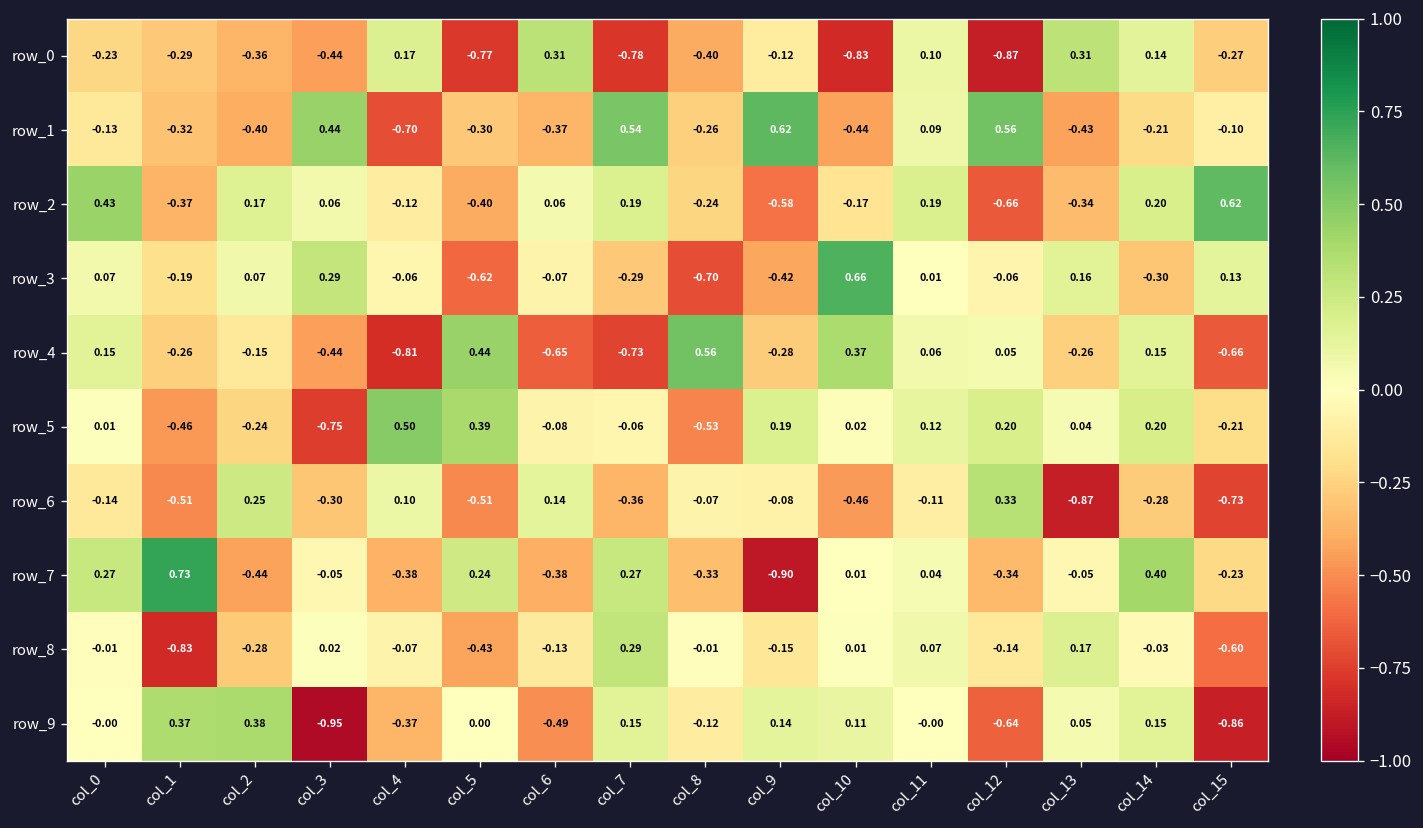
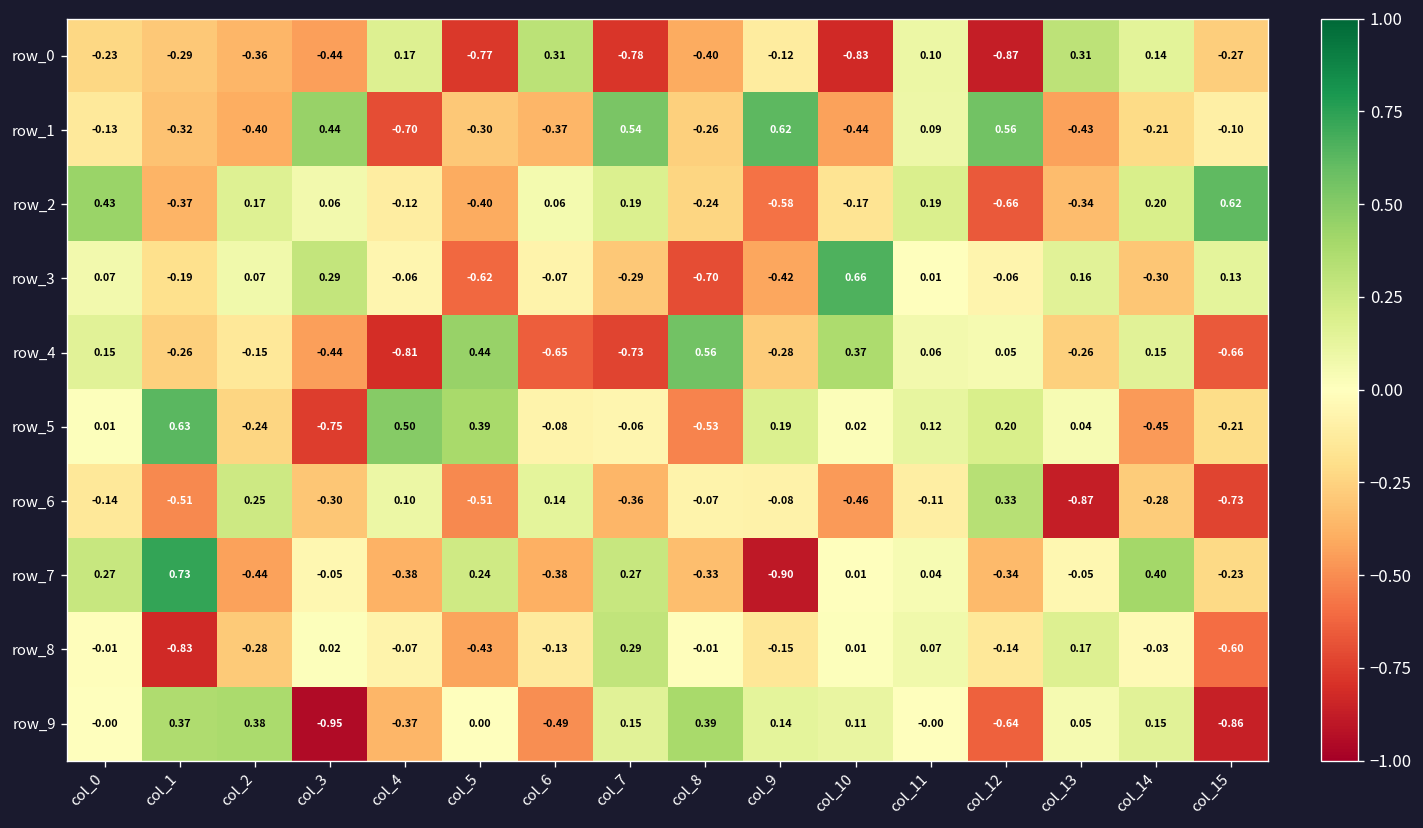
  {
    "row_0": {
      "col_0": -0.23,
      "col_1": -0.29,
      "col_2": -0.36,
      "col_3": -0.44,
      "col_4": 0.17,
      "col_5": -0.77,
      "col_6": 0.31,
      "col_7": -0.78,
      "col_8": -0.40,
      "col_9": -0.12,
      "col_10": -0.83,
      "col_11": 0.10,
      "col_12": -0.87,
      "col_13": 0.31,
      "col_14": 0.14,
      "col_15": -0.27
    },
    "row_1": {
      "col_0": -0.13,
      "col_1": -0.32,
      "col_2": -0.40,
      "col_3": 0.44,
      "col_4": -0.70,
      "col_5": -0.30,
      "col_6": -0.37,
      "col_7": 0.54,
      "col_8": -0.26,
      "col_9": 0.62,
      "col_10": -0.44,
      "col_11": 0.09,
      "col_12": 0.56,
      "col_13": -0.43,
      "col_14": -0.21,
      "col_15": -0.10
    },
    "row_2": {
      "col_0": 0.43,
      "col_1": -0.37,
      "col_2": 0.17,
      "col_3": 0.06,
      "col_4": -0.12,
      "col_5": -0.40,
      "col_6": 0.06,
      "col_7": 0.19,
      "col_8": -0.24,
      "col_9": -0.58,
      "col_10": -0.17,
      "col_11": 0.19,
      "col_12": -0.66,
      "col_13": -0.34,
      "col_14": 0.20,
      "col_15": 0.62
    },
    "row_3": {
      "col_0": 0.07,
      "col_1": -0.19,
      "col_2": 0.07,
      "col_3": 0.29,
      "col_4": -0.06,
      "col_5": -0.62,
      "col_6": -0.07,
      "col_7": -0.29,
      "col_8": -0.70,
      "col_9": -0.42,
      "col_10": 0.66,
      "col_11": 0.01,
      "col_12": -0.06,
      "col_13": 0.16,
      "col_14": -0.30,
      "col_15": 0.13
    },
    "row_4": {
      "col_0": 0.15,
      "col_1": -0.26,
      "col_2": -0.15,
      "col_3": -0.44,
      "col_4": -0.81,
      "col_5": 0.44,
      "col_6": -0.65,
      "col_7": -0.73,
      "col_8": 0.56,
      "col_9": -0.28,
      "col_10": 0.37,
      "col_11": 0.06,
      "col_12": 0.05,
      "col_13": -0.26,
      "col_14": 0.15,
      "col_15": -0.66
    },
    "row_5": {
      "col_0": 0.01,
-     "col_1": -0.46,
+     "col_1": 0.63,
      "col_2": -0.24,
      "col_3": -0.75,
      "col_4": 0.50,
      "col_5": 0.39,
      "col_6": -0.08,
      "col_7": -0.06,
      "col_8": -0.53,
      "col_9": 0.19,
      "col_10": 0.02,
      "col_11": 0.12,
      "col_12": 0.20,
      "col_13": 0.04,
-     "col_14": 0.20,
+     "col_14": -0.45,
      "col_15": -0.21
    },
    "row_6": {
      "col_0": -0.14,
      "col_1": -0.51,
      "col_2": 0.25,
      "col_3": -0.30,
      "col_4": 0.10,
      "col_5": -0.51,
      "col_6": 0.14,
      "col_7": -0.36,
      "col_8": -0.07,
      "col_9": -0.08,
      "col_10": -0.46,
      "col_11": -0.11,
      "col_12": 0.33,
      "col_13": -0.87,
      "col_14": -0.28,
      "col_15": -0.73
    },
    "row_7": {
      "col_0": 0.27,
      "col_1": 0.73,
      "col_2": -0.44,
      "col_3": -0.05,
      "col_4": -0.38,
      "col_5": 0.24,
      "col_6": -0.38,
      "col_7": 0.27,
      "col_8": -0.33,
      "col_9": -0.90,
      "col_10": 0.01,
      "col_11": 0.04,
      "col_12": -0.34,
      "col_13": -0.05,
      "col_14": 0.40,
      "col_15": -0.23
    },
    "row_8": {
      "col_0": -0.01,
      "col_1": -0.83,
      "col_2": -0.28,
      "col_3": 0.02,
      "col_4": -0.07,
      "col_5": -0.43,
      "col_6": -0.13,
      "col_7": 0.29,
      "col_8": -0.01,
      "col_9": -0.15,
      "col_10": 0.01,
      "col_11": 0.07,
      "col_12": -0.14,
      "col_13": 0.17,
      "col_14": -0.03,
      "col_15": -0.60
    },
    "row_9": {
      "col_0": -0.00,
      "col_1": 0.37,
      "col_2": 0.38,
      "col_3": -0.95,
      "col_4": -0.37,
      "col_5": 0.00,
      "col_6": -0.49,
      "col_7": 0.15,
-     "col_8": -0.12,
+     "col_8": 0.39,
      "col_9": 0.14,
      "col_10": 0.11,
      "col_11": -0.00,
      "col_12": -0.64,
      "col_13": 0.05,
      "col_14": 0.15,
      "col_15": -0.86
    }
  }
